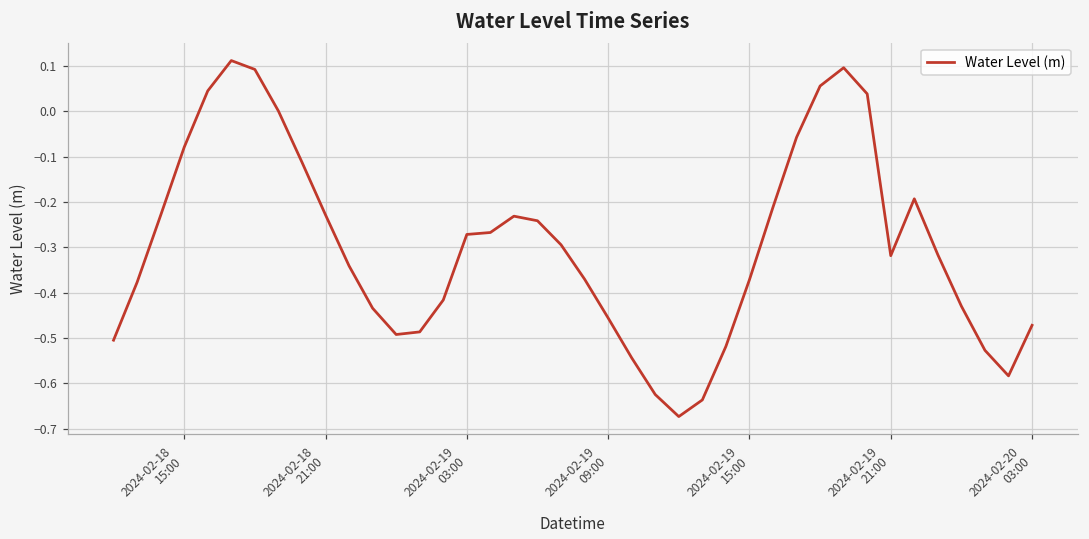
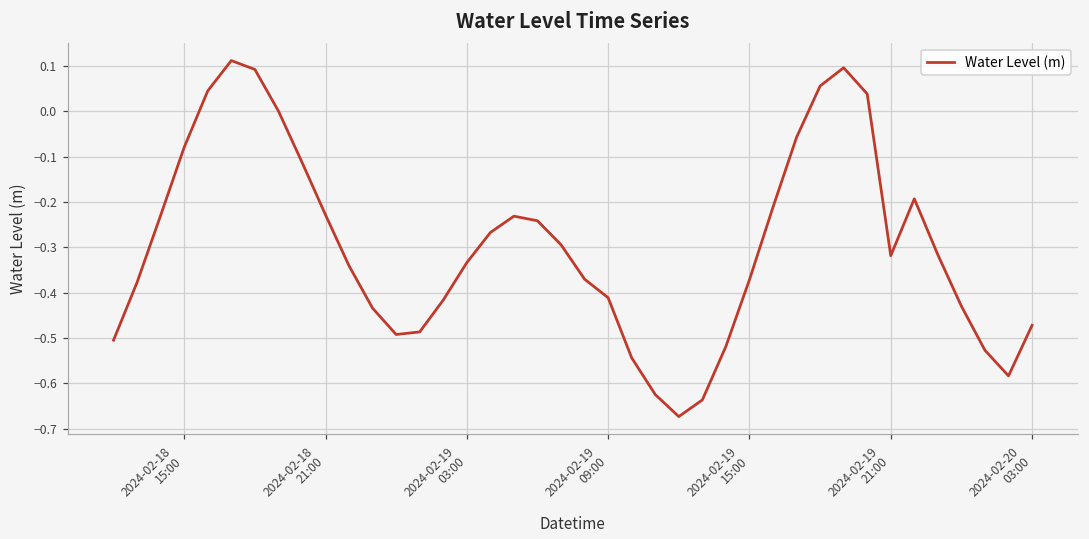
  {
    "2024-02-18 15:00": -0.08,
    "2024-02-18 21:00": -0.23,
-   "2024-02-19 03:00": -0.27,
-   "2024-02-19 09:00": -0.46,
+   "2024-02-19 03:00": -0.33,
+   "2024-02-19 09:00": -0.41,
    "2024-02-19 15:00": -0.37,
    "2024-02-19 21:00": -0.32,
    "2024-02-20 03:00": -0.47
  }
